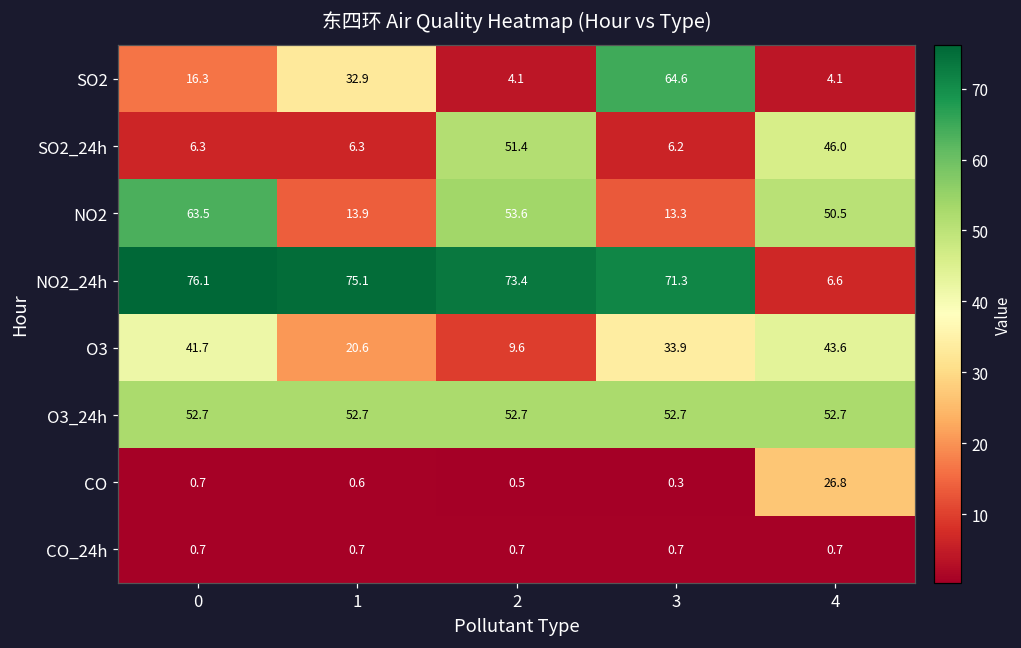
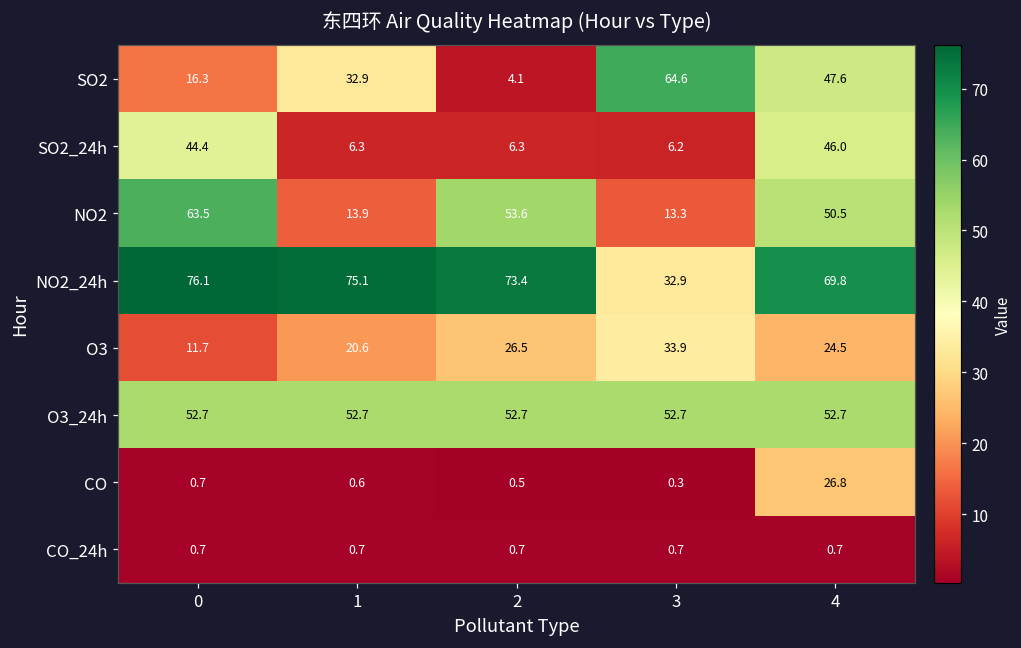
  {
    "SO2": {
      "0": 16.3,
      "1": 32.9,
      "2": 4.1,
      "3": 64.6,
-     "4": 4.1
+     "4": 47.6
    },
    "SO2_24h": {
-     "0": 6.3,
+     "0": 44.4,
      "1": 6.3,
-     "2": 51.4,
+     "2": 6.3,
      "3": 6.2,
      "4": 46.0
    },
    "NO2": {
      "0": 63.5,
      "1": 13.9,
      "2": 53.6,
      "3": 13.3,
      "4": 50.5
    },
    "NO2_24h": {
      "0": 76.1,
      "1": 75.1,
      "2": 73.4,
-     "3": 71.3,
-     "4": 6.6
+     "3": 32.9,
+     "4": 69.8
    },
    "O3": {
-     "0": 41.7,
+     "0": 11.7,
      "1": 20.6,
-     "2": 9.6,
+     "2": 26.5,
      "3": 33.9,
-     "4": 43.6
+     "4": 24.5
    },
    "O3_24h": {
      "0": 52.7,
      "1": 52.7,
      "2": 52.7,
      "3": 52.7,
      "4": 52.7
    },
    "CO": {
      "0": 0.7,
      "1": 0.6,
      "2": 0.5,
      "3": 0.3,
      "4": 26.8
    },
    "CO_24h": {
      "0": 0.7,
      "1": 0.7,
      "2": 0.7,
      "3": 0.7,
      "4": 0.7
    }
  }
